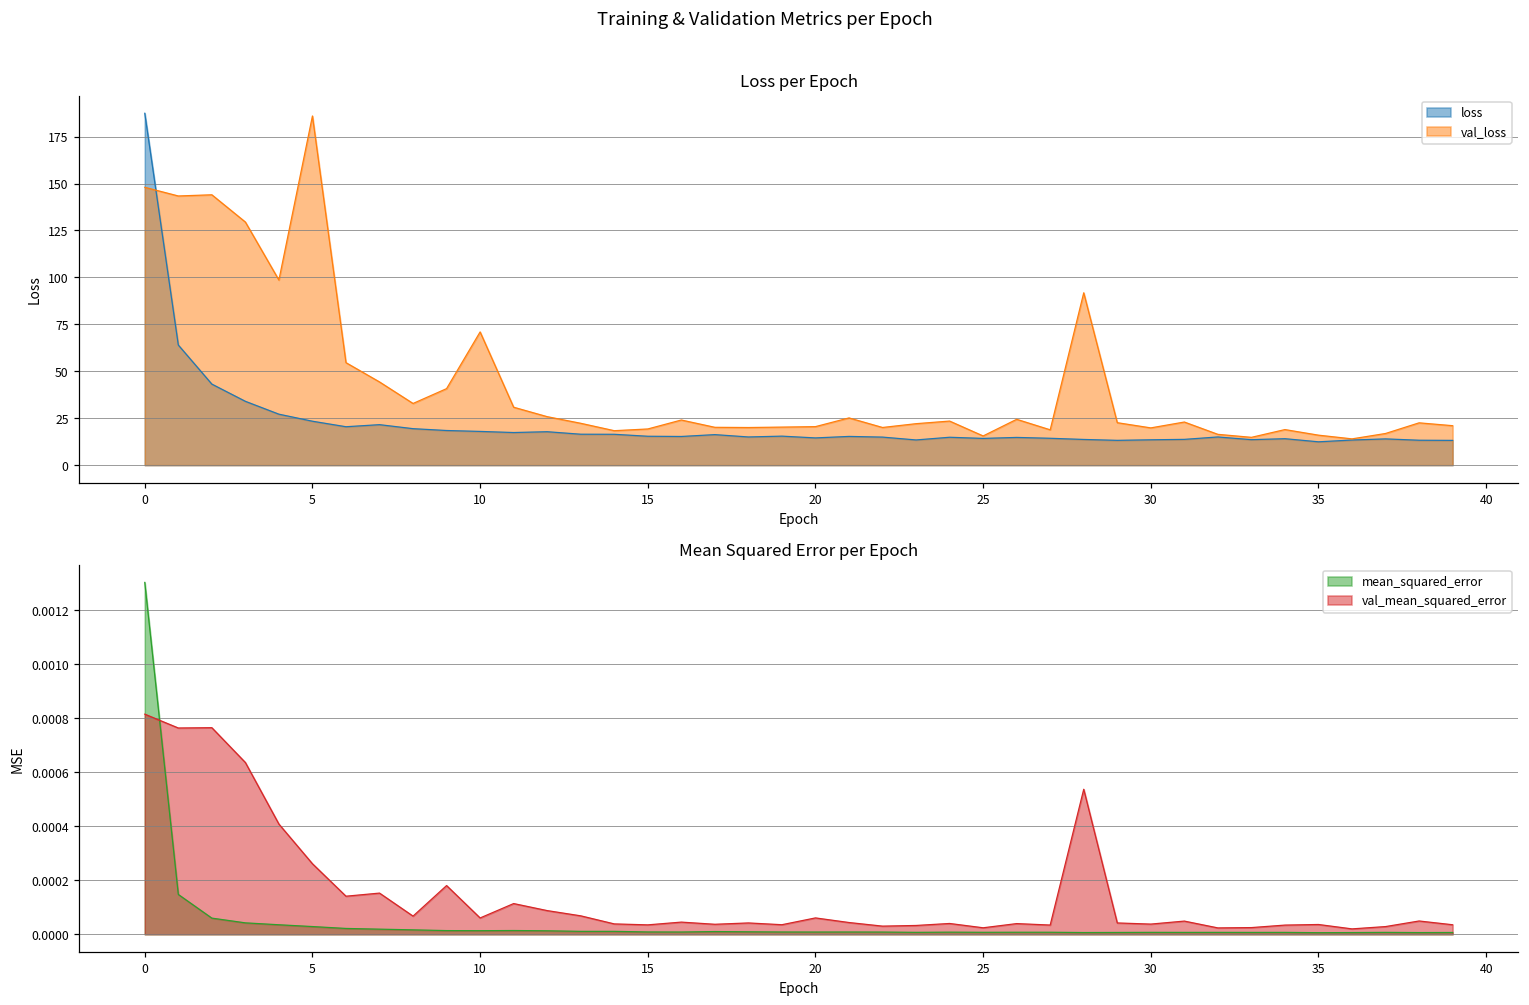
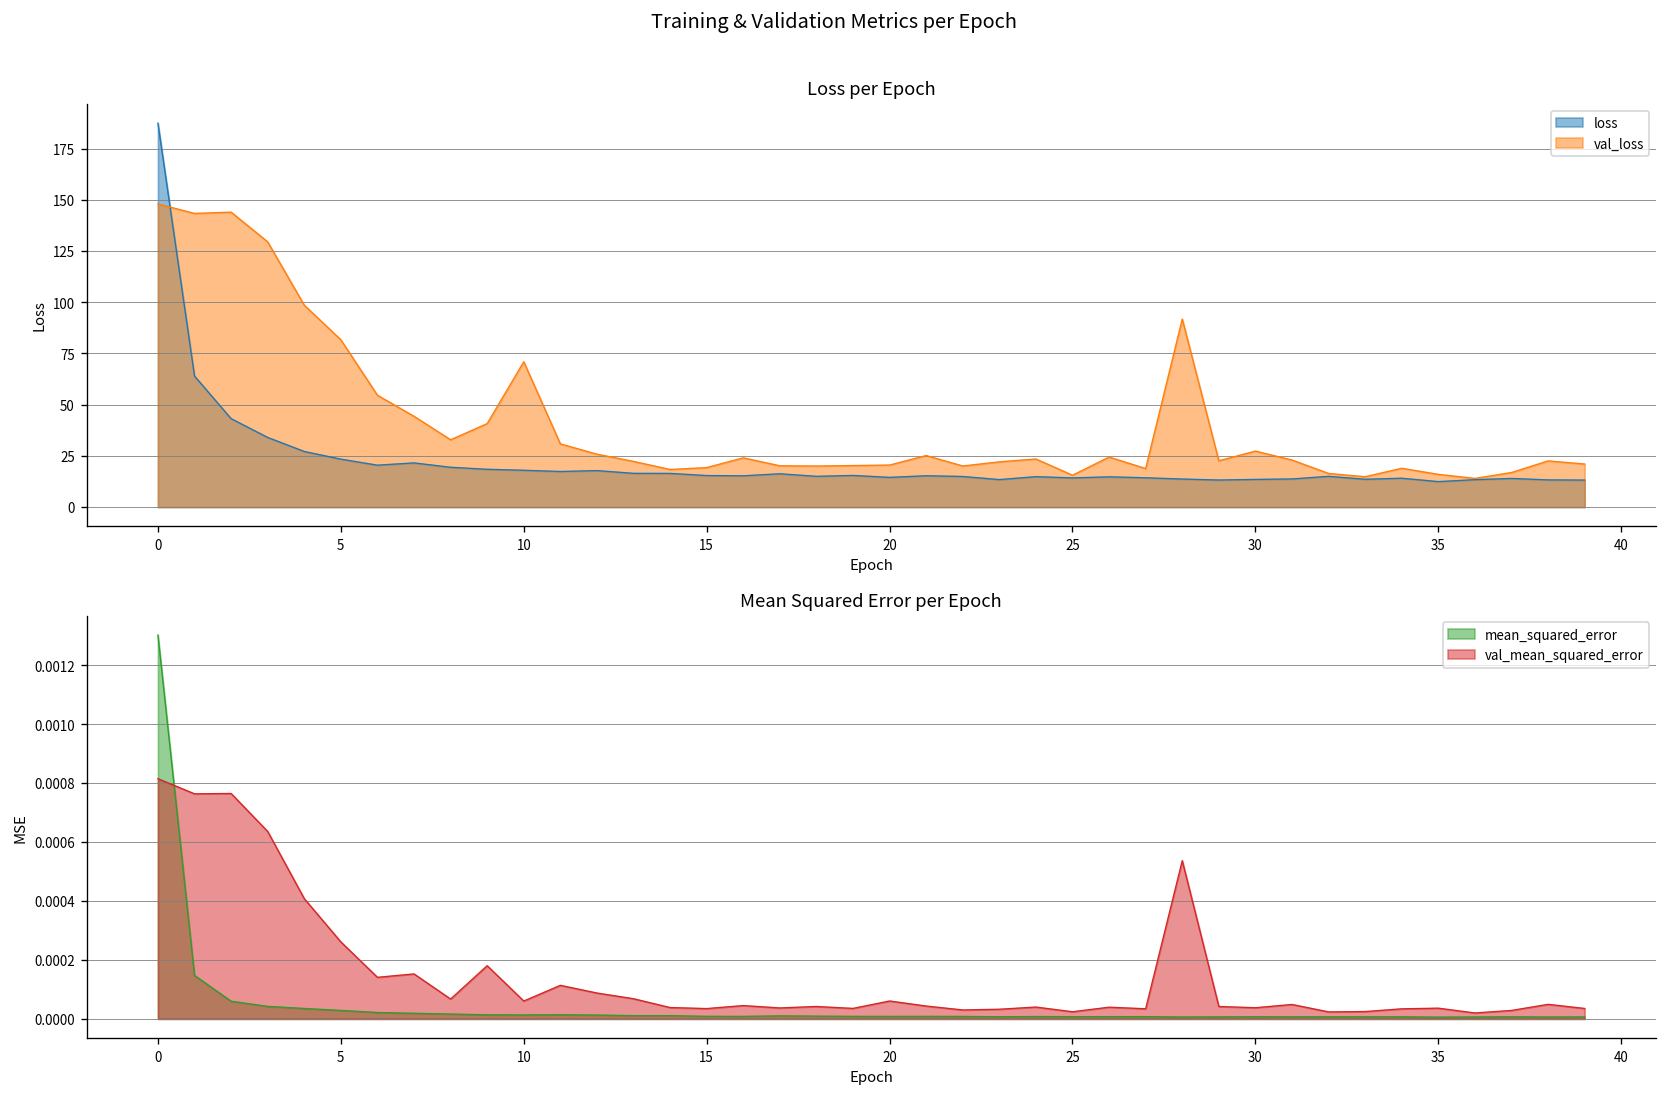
  {
    "Loss per Epoch": {
      "loss": {
        "0": 187,
        "5": 23,
        "10": 18,
        "15": 15,
        "20": 15,
        "30": 14,
        "35": 12
      },
      "val_loss": {
        "0": 148,
-       "5": 186,
+       "5": 82,
        "10": 71,
        "15": 19,
        "20": 21,
-       "30": 20,
+       "30": 27,
        "35": 16
      }
    },
    "Mean Squared Error per Epoch": {
      "mean_squared_error": {
        "0": 0.00130,
        "5": 0.00003,
        "10": 0.00001,
        "15": 0.00001,
        "20": 0.00001,
        "25": 0.00001,
        "30": 0.00001,
        "35": 0.00001
      },
      "val_mean_squared_error": {
        "0": 0.00082,
        "5": 0.00026,
        "10": 0.00006,
        "15": 0.00003,
        "20": 0.00006,
        "25": 0.00002,
        "30": 0.00004,
        "35": 0.00004
      }
    }
  }
